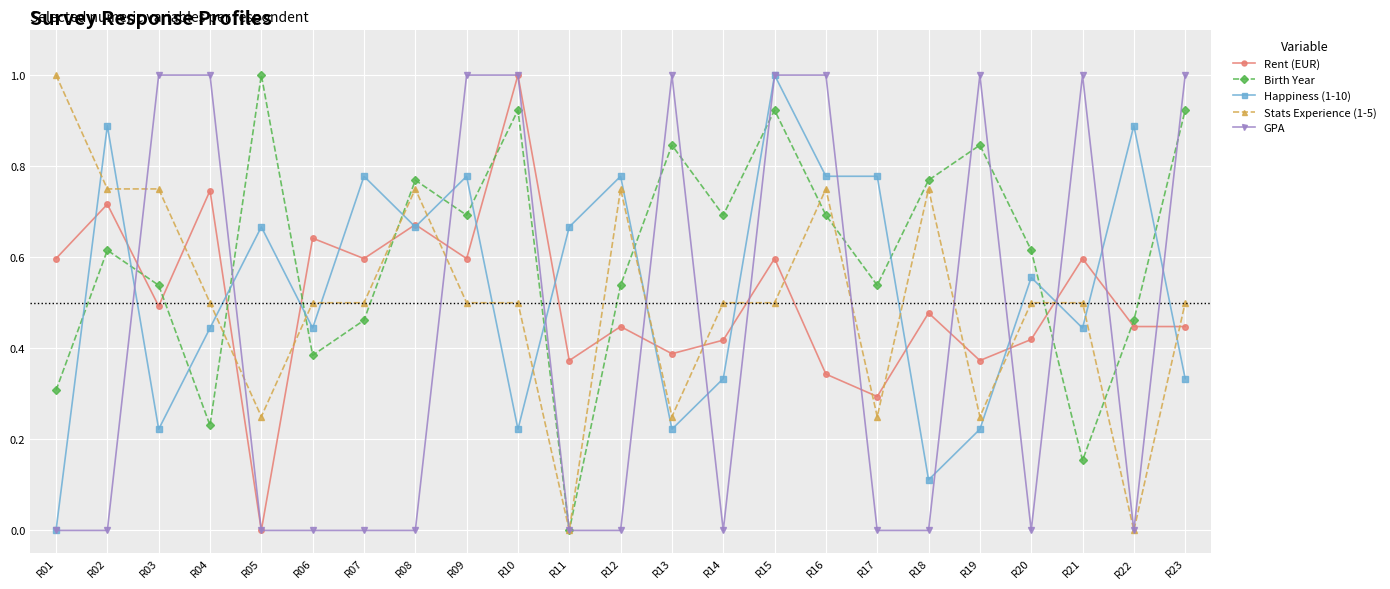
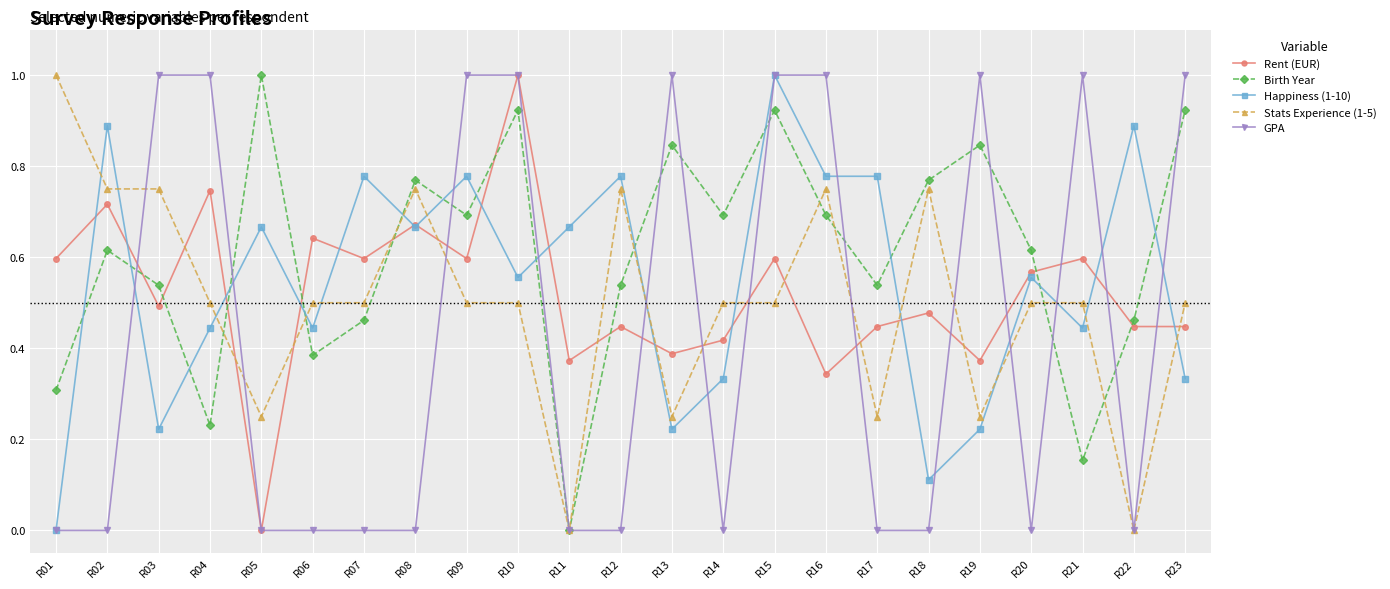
  {
    "Rent (EUR)": {
      "R01": 0.60,
      "R02": 0.72,
      "R03": 0.49,
      "R04": 0.75,
      "R06": 0.64,
      "R07": 0.60,
      "R09": 0.60,
      "R11": 0.37,
      "R12": 0.45,
      "R13": 0.39,
      "R14": 0.42,
      "R15": 0.60,
      "R16": 0.34,
-     "R17": 0.29,
+     "R17": 0.45,
      "R18": 0.48,
      "R19": 0.37,
-     "R20": 0.42,
+     "R20": 0.57,
      "R21": 0.60,
      "R22": 0.45,
      "R23": 0.45
    },
    "Birth Year": {
      "R01": 0.31,
      "R02": 0.62,
      "R03": 0.54,
      "R04": 0.23,
      "R05": 1.00,
      "R06": 0.38,
      "R07": 0.46,
      "R08": 0.77,
      "R09": 0.69,
      "R10": 0.92,
      "R12": 0.54,
      "R13": 0.85,
      "R14": 0.69,
      "R15": 0.92,
      "R16": 0.69,
      "R17": 0.54,
      "R18": 0.77,
      "R19": 0.85,
      "R20": 0.62,
      "R21": 0.15,
      "R22": 0.46,
      "R23": 0.92
    },
    "Happiness (1-10)": {
      "R02": 0.89,
      "R03": 0.22,
      "R04": 0.44,
      "R05": 0.67,
      "R06": 0.44,
      "R07": 0.78,
      "R09": 0.78,
-     "R10": 0.22,
+     "R10": 0.56,
      "R11": 0.67,
      "R12": 0.78,
      "R13": 0.22,
      "R14": 0.33,
      "R16": 0.78,
      "R17": 0.78,
      "R18": 0.11,
      "R19": 0.22,
      "R20": 0.56,
      "R21": 0.44,
      "R22": 0.89,
      "R23": 0.33
    },
    "Stats Experience (1-5)": {
      "R01": 1.00,
      "R02": 0.75,
      "R03": 0.75,
      "R04": 0.50,
      "R05": 0.25,
      "R06": 0.50,
      "R07": 0.50,
      "R08": 0.75,
      "R09": 0.50,
      "R10": 0.50,
      "R12": 0.75,
      "R13": 0.25,
      "R14": 0.50,
      "R15": 0.50,
      "R16": 0.75,
      "R17": 0.25,
      "R18": 0.75,
      "R19": 0.25,
      "R20": 0.50,
      "R21": 0.50,
      "R23": 0.50
    },
    "GPA": {
      "R02": 0.00,
      "R03": 1.00,
      "R04": 1.00,
      "R06": 0.00,
      "R07": 0.00,
      "R08": 0.00,
      "R09": 1.00,
      "R12": 0.00,
      "R13": 1.00,
      "R14": 0.00,
      "R16": 1.00,
      "R17": 0.00,
      "R18": 0.00,
      "R19": 1.00,
      "R20": 0.00,
      "R21": 1.00,
      "R23": 1.00
    }
  }
